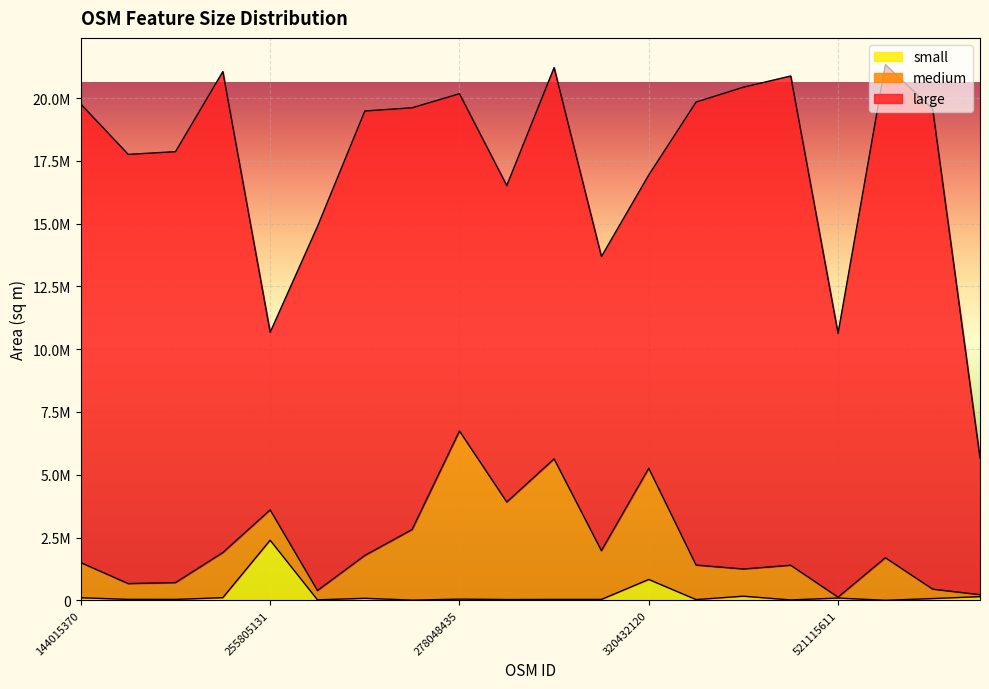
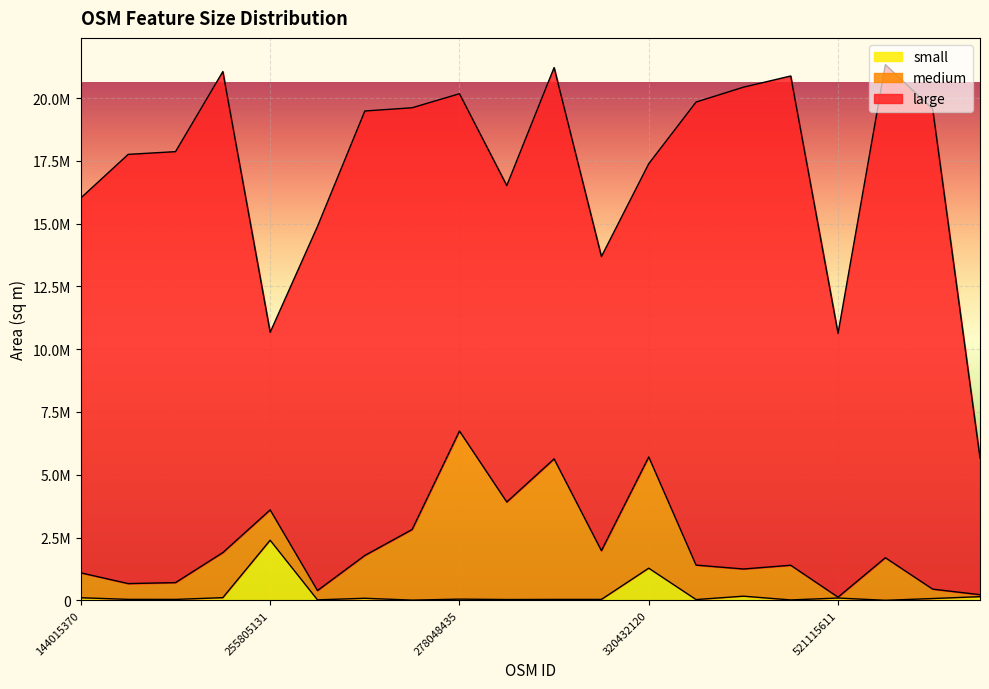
  {
    "small": {
      "144015370": 100000,
      "255805131": 2400000,
      "278048435": 0,
-     "320432120": 800000
+     "320432120": 1300000
    },
    "medium": {
-     "144015370": 1400000,
+     "144015370": 1000000,
      "255805131": 1200000,
      "278048435": 6700000,
      "320432120": 4400000
    },
    "large": {
-     "144015370": 18300000,
+     "144015370": 14900000,
      "255805131": 7100000,
      "278048435": 13400000,
      "320432120": 11700000,
      "521115611": 10500000
    }
  }
